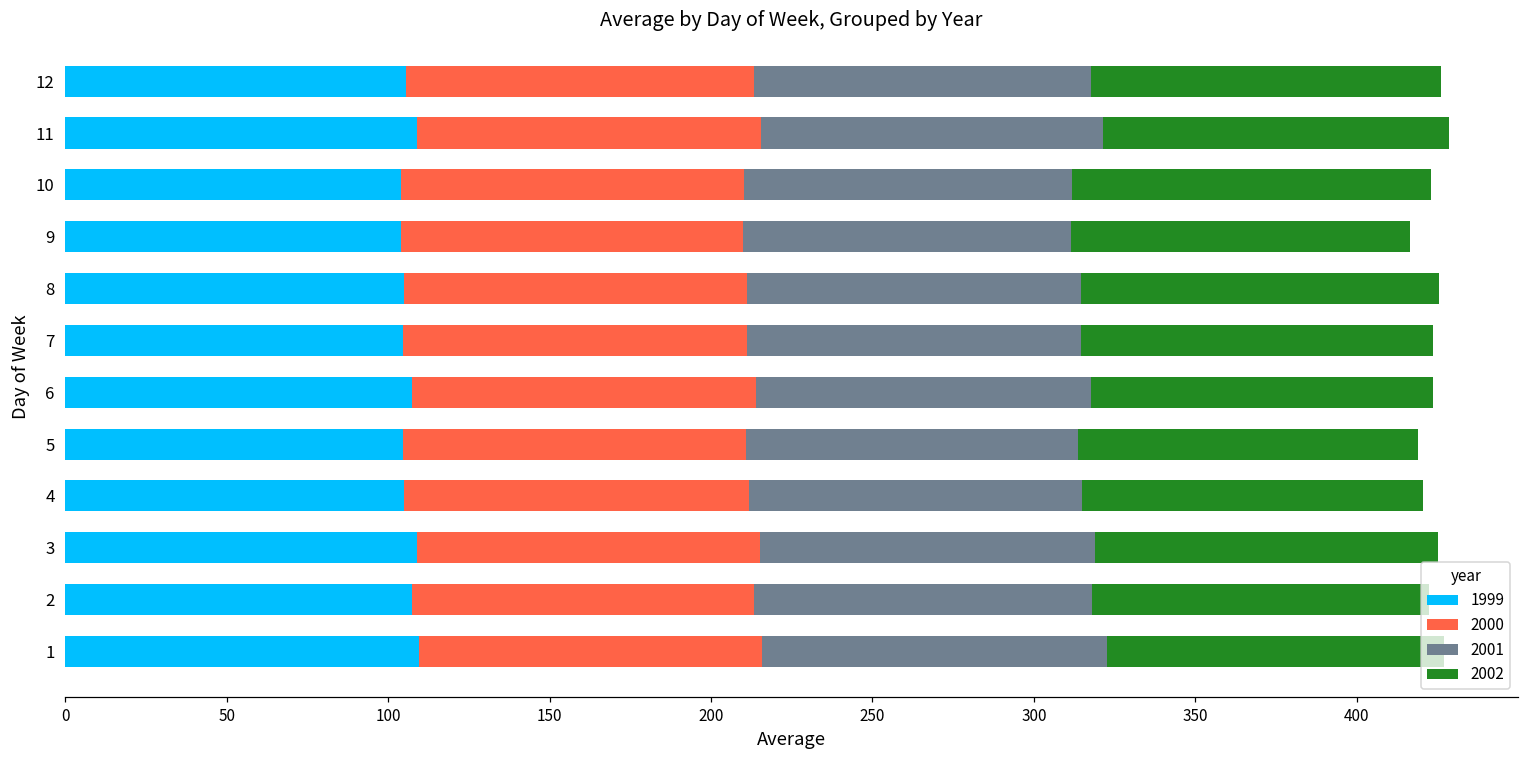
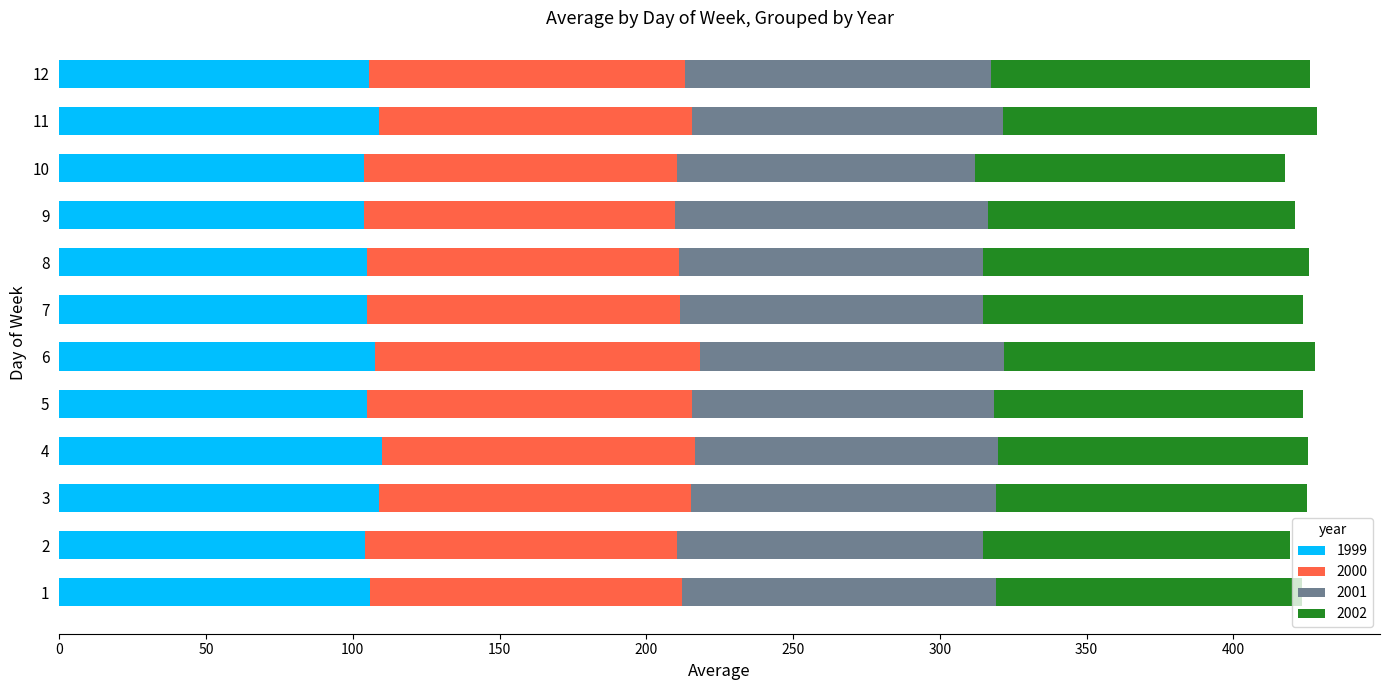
  {
    "1999": {
      "12": 105,
      "11": 109,
      "10": 104,
      "9": 104,
      "8": 105,
      "7": 105,
      "6": 108,
      "5": 105,
-     "4": 105,
+     "4": 110,
      "3": 109,
-     "2": 107,
-     "1": 109
+     "2": 104,
+     "1": 106
    },
    "2000": {
      "12": 108,
      "11": 107,
      "10": 106,
      "9": 106,
      "8": 106,
      "7": 107,
-     "6": 107,
-     "5": 106,
+     "6": 111,
+     "5": 111,
      "4": 107,
      "3": 106,
      "2": 106,
      "1": 106
    },
    "2001": {
      "12": 104,
      "11": 106,
      "10": 101,
-     "9": 102,
+     "9": 107,
      "8": 104,
      "7": 103,
      "6": 104,
      "5": 103,
      "4": 103,
      "3": 104,
      "2": 105,
      "1": 107
    },
    "2002": {
      "12": 109,
      "11": 107,
-     "10": 111,
+     "10": 106,
      "9": 105,
      "8": 111,
      "7": 109,
      "6": 106,
      "5": 105,
      "4": 105,
      "3": 106
    }
  }
